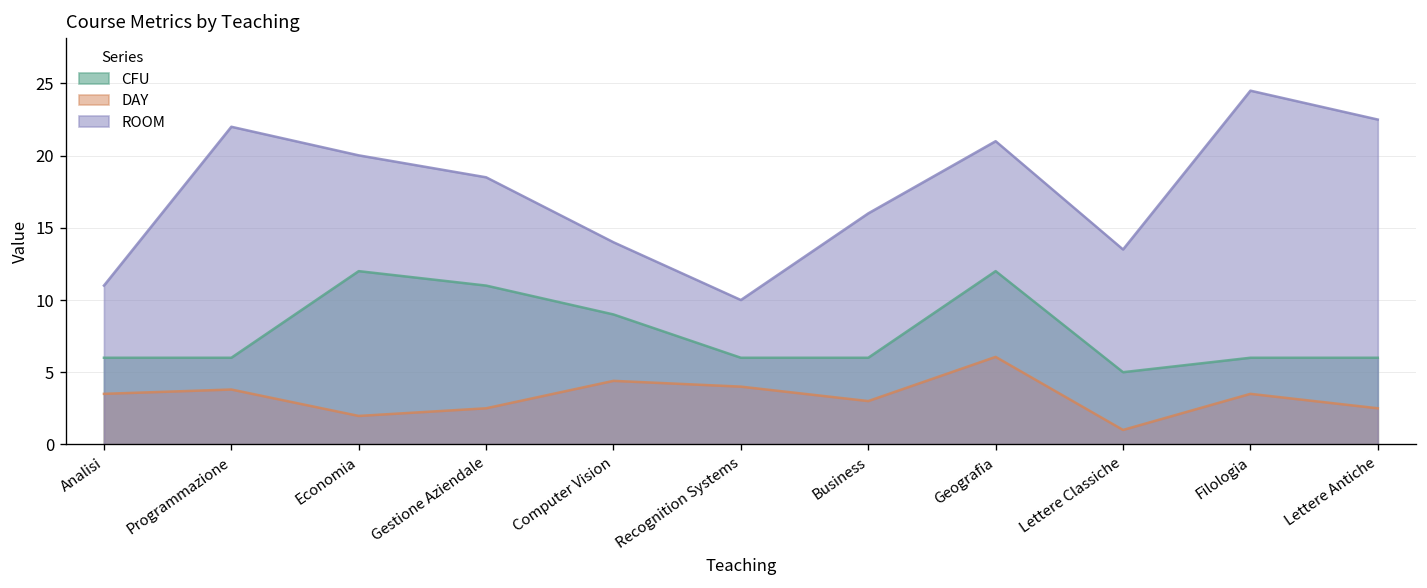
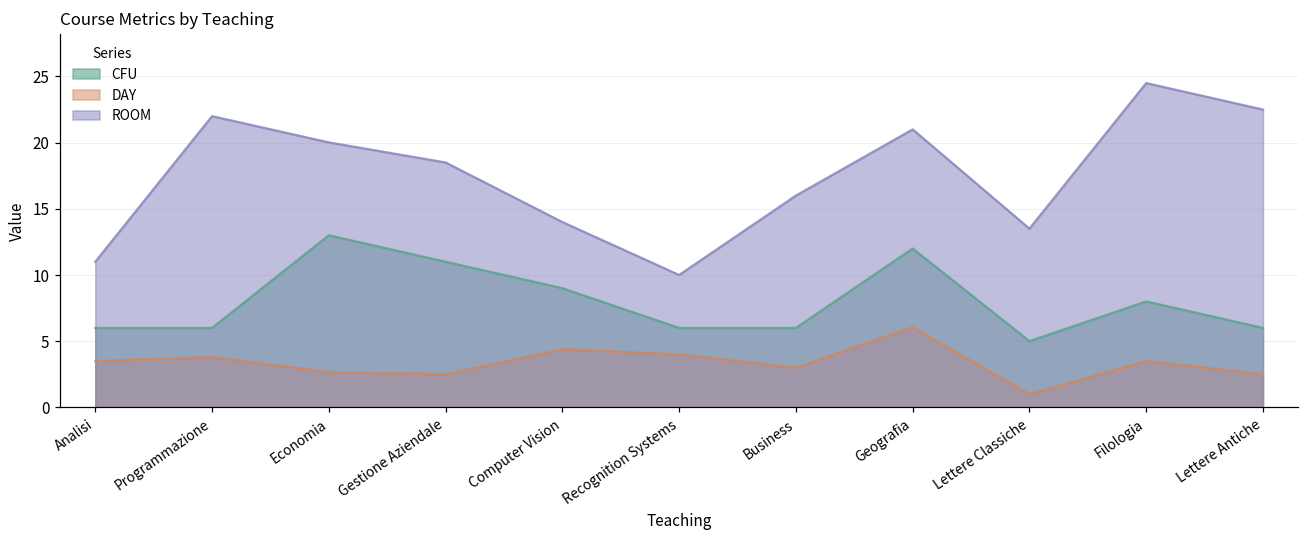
  {
    "CFU": {
      "Analisi": 6,
      "Programmazione": 6,
-     "Economia": 12,
+     "Economia": 13,
      "Gestione Aziendale": 11,
      "Computer Vision": 9,
      "Recognition Systems": 6,
      "Business": 6,
      "Geografia": 12,
      "Lettere Classiche": 5,
-     "Filologia": 6,
+     "Filologia": 8,
      "Lettere Antiche": 6
    },
    "DAY": {
      "Analisi": 3.5,
      "Programmazione": 3.8,
-     "Economia": 2.0,
+     "Economia": 2.7,
      "Gestione Aziendale": 2.5,
      "Computer Vision": 4.4,
      "Recognition Systems": 4.0,
      "Business": 3.0,
      "Geografia": 6.1,
      "Lettere Classiche": 1.0,
      "Filologia": 3.5,
      "Lettere Antiche": 2.5
    },
    "ROOM": {
      "Analisi": 11.0,
      "Programmazione": 22.0,
      "Economia": 20.0,
      "Gestione Aziendale": 18.5,
      "Computer Vision": 14.0,
      "Recognition Systems": 10.0,
      "Business": 16.0,
      "Geografia": 21.0,
      "Lettere Classiche": 13.5,
      "Filologia": 24.5,
      "Lettere Antiche": 22.5
    }
  }
